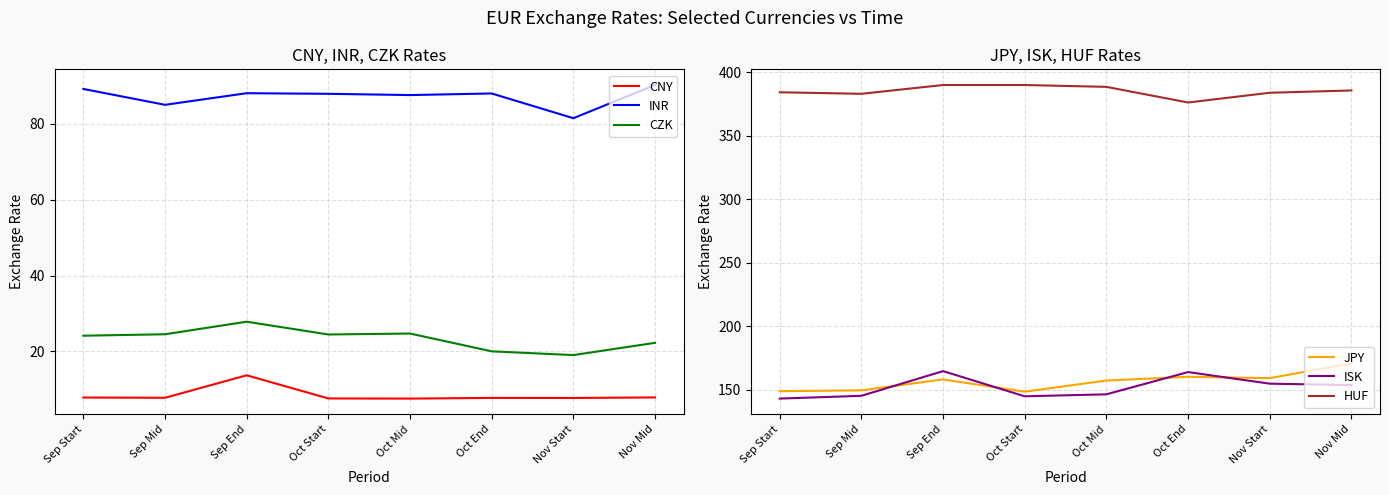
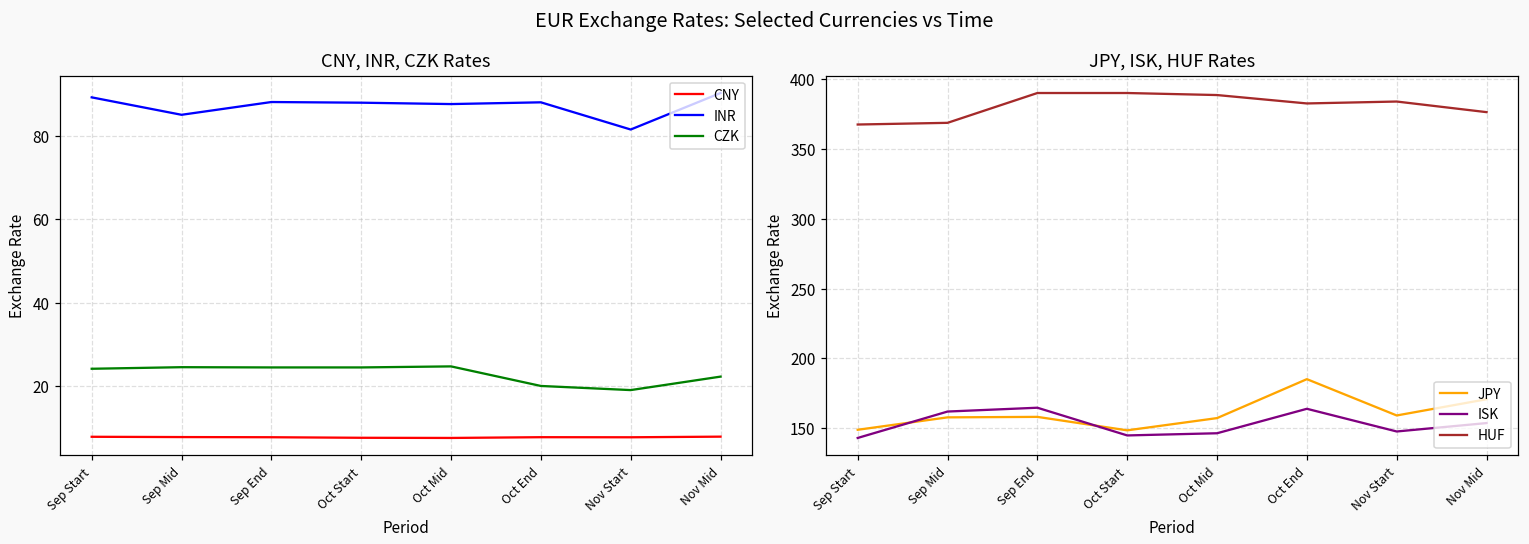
  {
    "CNY, INR, CZK Rates": {
      "CNY": {
        "Sep Start": 8,
        "Sep Mid": 8,
-       "Sep End": 14,
+       "Sep End": 8,
        "Oct Start": 8,
        "Oct Mid": 8,
        "Oct End": 8,
        "Nov Start": 8,
        "Nov Mid": 8
      },
      "INR": {
        "Sep Start": 89,
        "Sep Mid": 85,
        "Sep End": 88,
        "Oct Start": 88,
        "Oct Mid": 88,
        "Oct End": 88,
        "Nov Start": 81
      },
      "CZK": {
        "Sep Start": 24,
        "Sep Mid": 25,
-       "Sep End": 28,
+       "Sep End": 24,
        "Oct Start": 24,
        "Oct Mid": 25,
        "Oct End": 20,
        "Nov Start": 19,
        "Nov Mid": 22
      }
    },
    "JPY, ISK, HUF Rates": {
      "JPY": {
        "Sep Start": 149,
-       "Sep Mid": 150,
+       "Sep Mid": 158,
        "Sep End": 158,
        "Oct Start": 149,
        "Oct Mid": 157,
-       "Oct End": 160,
+       "Oct End": 185,
        "Nov Start": 159
      },
      "ISK": {
        "Sep Start": 143,
-       "Sep Mid": 145,
+       "Sep Mid": 162,
        "Sep End": 165,
        "Oct Start": 145,
        "Oct Mid": 146,
        "Oct End": 164,
-       "Nov Start": 155
+       "Nov Start": 148
      },
      "HUF": {
-       "Sep Start": 384,
-       "Sep Mid": 383,
+       "Sep Start": 367,
+       "Sep Mid": 369,
        "Sep End": 390,
        "Oct Start": 390,
        "Oct Mid": 389,
-       "Oct End": 376,
+       "Oct End": 383,
        "Nov Start": 384,
-       "Nov Mid": 386
+       "Nov Mid": 376
      }
    }
  }
